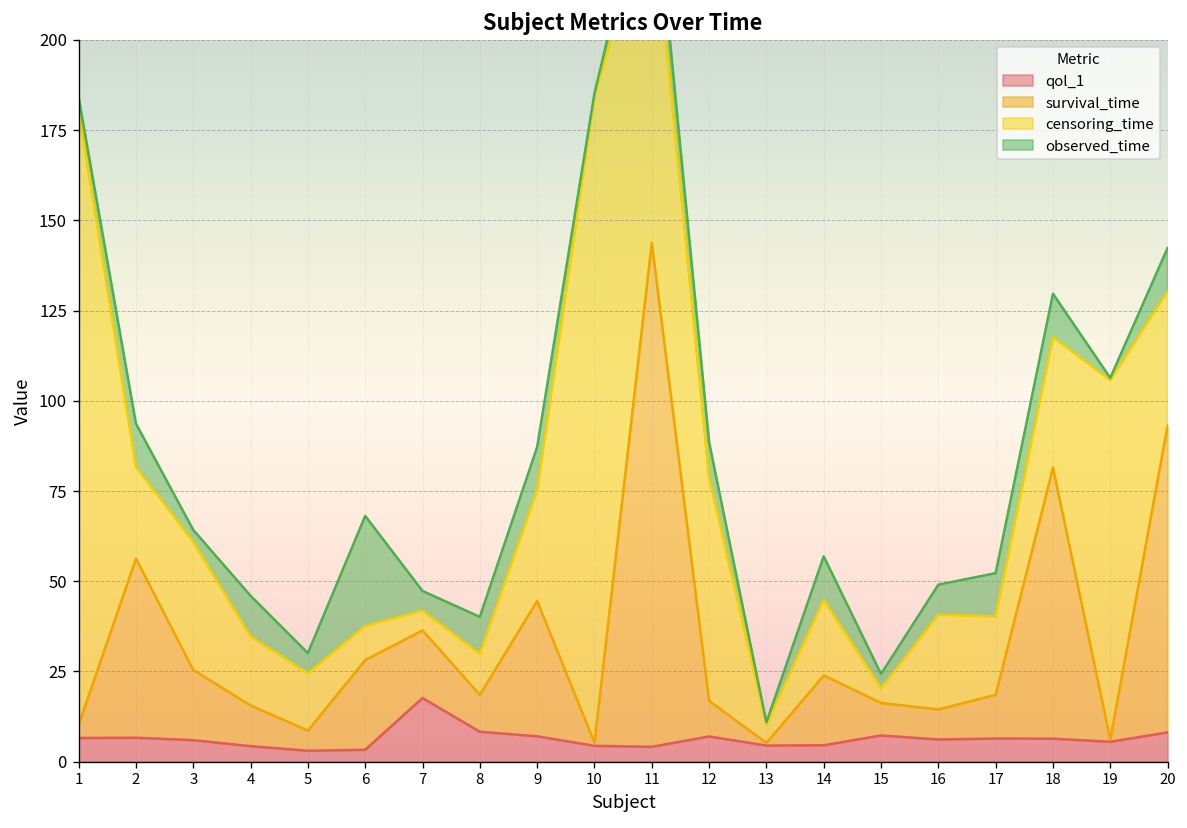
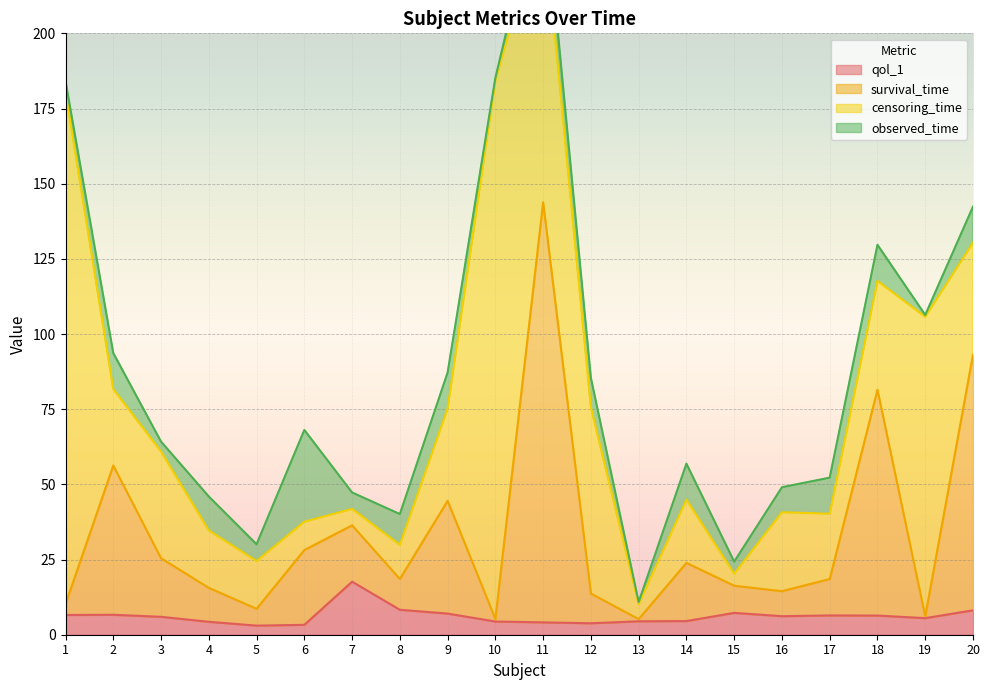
  {
    "qol_1": {
      "1": 7,
      "2": 7,
      "3": 6,
      "4": 4,
      "5": 3,
      "6": 3,
      "7": 18,
      "8": 8,
      "9": 7,
      "10": 4,
      "11": 4,
-     "12": 7,
+     "12": 4,
      "14": 5,
      "15": 7,
      "16": 6,
      "17": 6,
      "18": 6,
      "20": 8
    },
    "observed_time": {
      "1": 4,
      "2": 12,
      "3": 3,
      "4": 11,
      "5": 6,
      "6": 31,
      "7": 5,
      "8": 10,
      "9": 12,
      "10": 1,
      "12": 10,
      "14": 12,
      "15": 4,
      "16": 8,
      "17": 12,
      "18": 12,
      "20": 12
    }
  }
